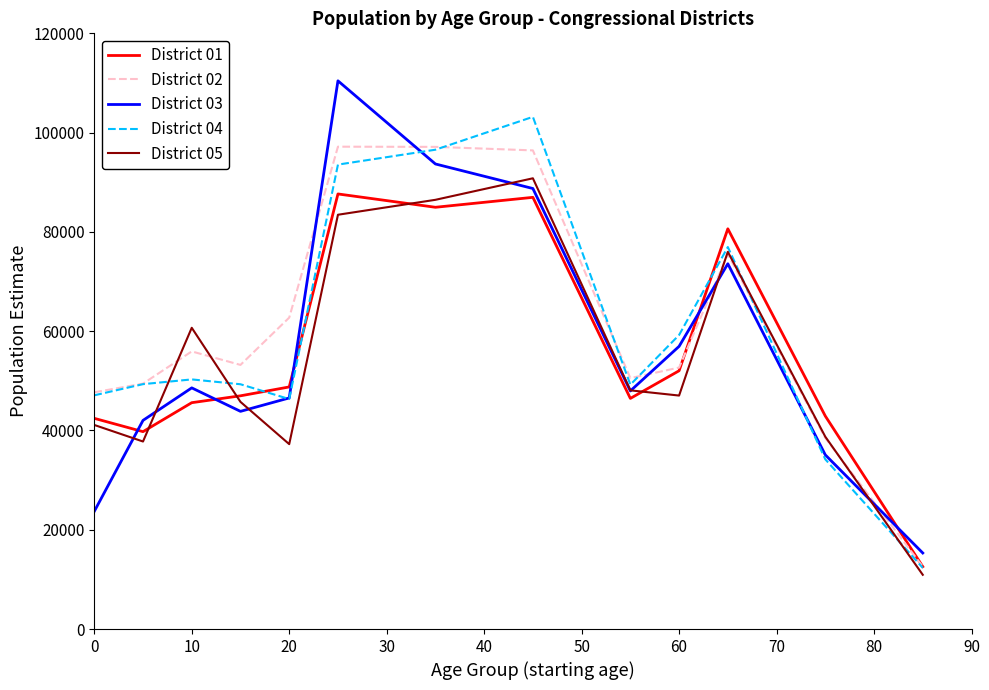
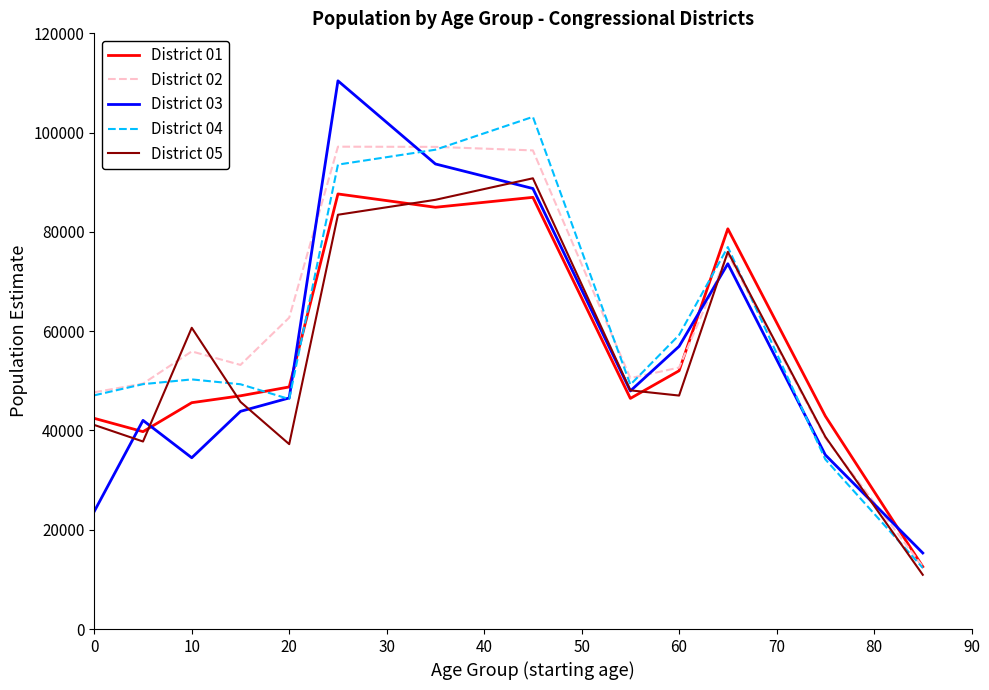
  {
    "District 01": {
      "0": 42000,
      "10": 46000,
      "20": 49000,
      "60": 52000
    },
    "District 02": {
      "0": 48000,
      "10": 56000,
      "20": 63000,
      "60": 53000
    },
    "District 03": {
      "0": 24000,
-     "10": 49000,
+     "10": 35000,
      "60": 57000
    },
    "District 04": {
      "0": 47000,
      "10": 50000,
      "60": 59000
    },
    "District 05": {
      "0": 41000,
      "10": 61000,
      "20": 37000,
      "60": 47000
    }
  }
